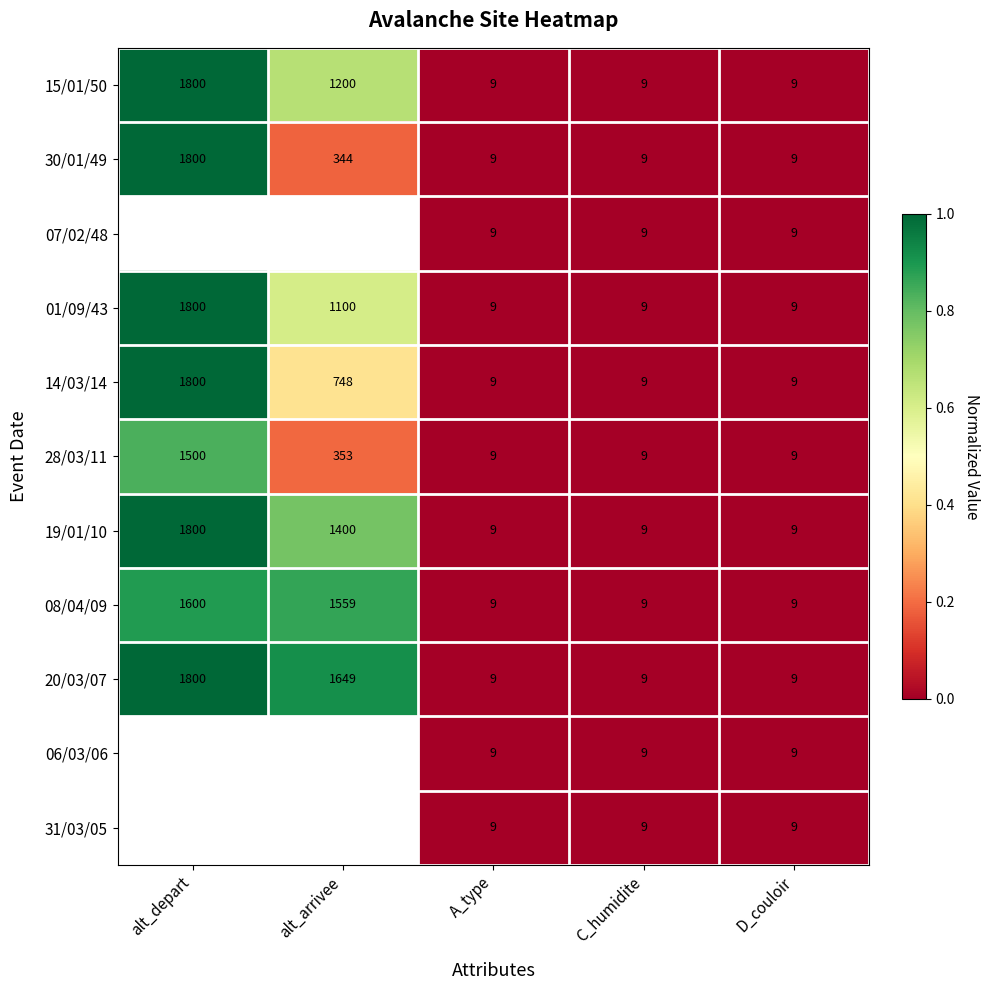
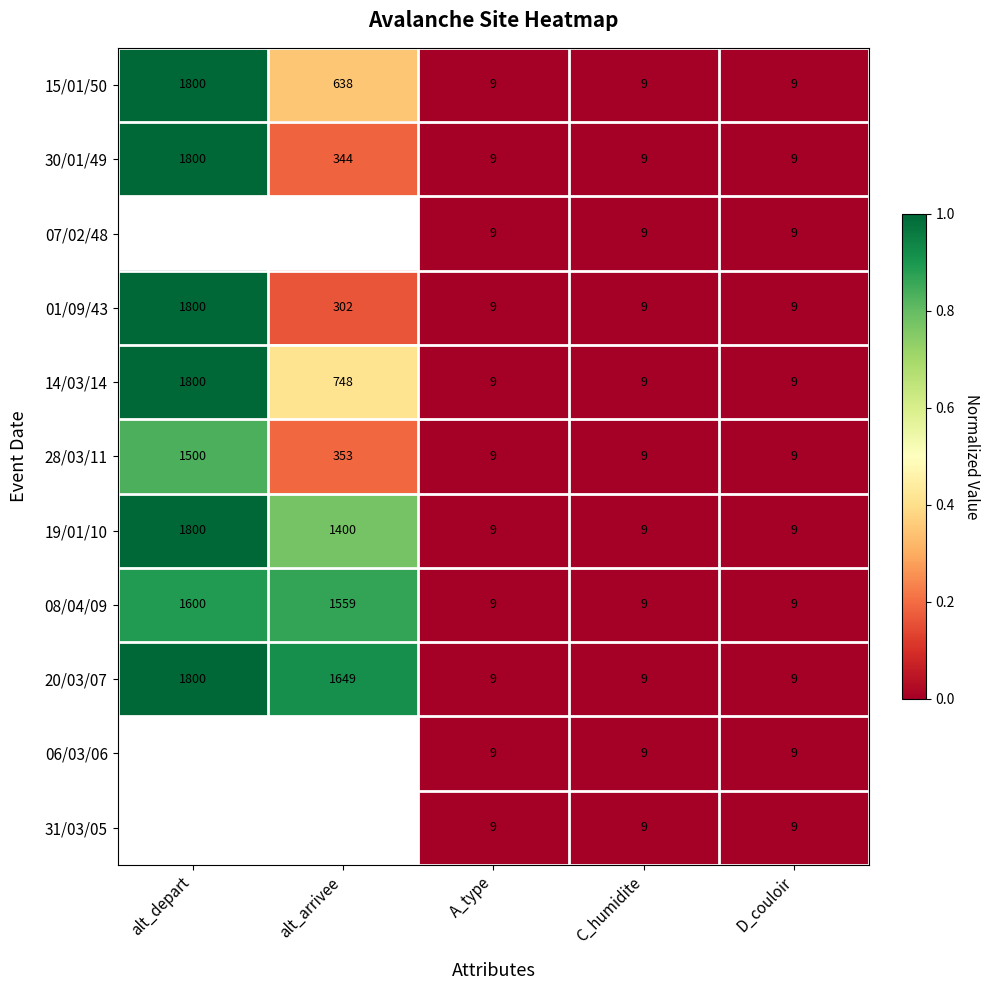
  {
    "15/01/50": {
      "alt_depart": 1800,
-     "alt_arrivee": 1200,
+     "alt_arrivee": 638,
      "A_type": 9,
      "C_humidite": 9,
      "D_couloir": 9
    },
    "30/01/49": {
      "alt_depart": 1800,
      "alt_arrivee": 344,
      "A_type": 9,
      "C_humidite": 9,
      "D_couloir": 9
    },
    "07/02/48": {
      "A_type": 9,
      "C_humidite": 9,
      "D_couloir": 9
    },
    "01/09/43": {
      "alt_depart": 1800,
-     "alt_arrivee": 1100,
+     "alt_arrivee": 302,
      "A_type": 9,
      "C_humidite": 9,
      "D_couloir": 9
    },
    "14/03/14": {
      "alt_depart": 1800,
      "alt_arrivee": 748,
      "A_type": 9,
      "C_humidite": 9,
      "D_couloir": 9
    },
    "28/03/11": {
      "alt_depart": 1500,
      "alt_arrivee": 353,
      "A_type": 9,
      "C_humidite": 9,
      "D_couloir": 9
    },
    "19/01/10": {
      "alt_depart": 1800,
      "alt_arrivee": 1400,
      "A_type": 9,
      "C_humidite": 9,
      "D_couloir": 9
    },
    "08/04/09": {
      "alt_depart": 1600,
      "alt_arrivee": 1559,
      "A_type": 9,
      "C_humidite": 9,
      "D_couloir": 9
    },
    "20/03/07": {
      "alt_depart": 1800,
      "alt_arrivee": 1649,
      "A_type": 9,
      "C_humidite": 9,
      "D_couloir": 9
    },
    "06/03/06": {
      "A_type": 9,
      "C_humidite": 9,
      "D_couloir": 9
    },
    "31/03/05": {
      "A_type": 9,
      "C_humidite": 9,
      "D_couloir": 9
    }
  }
